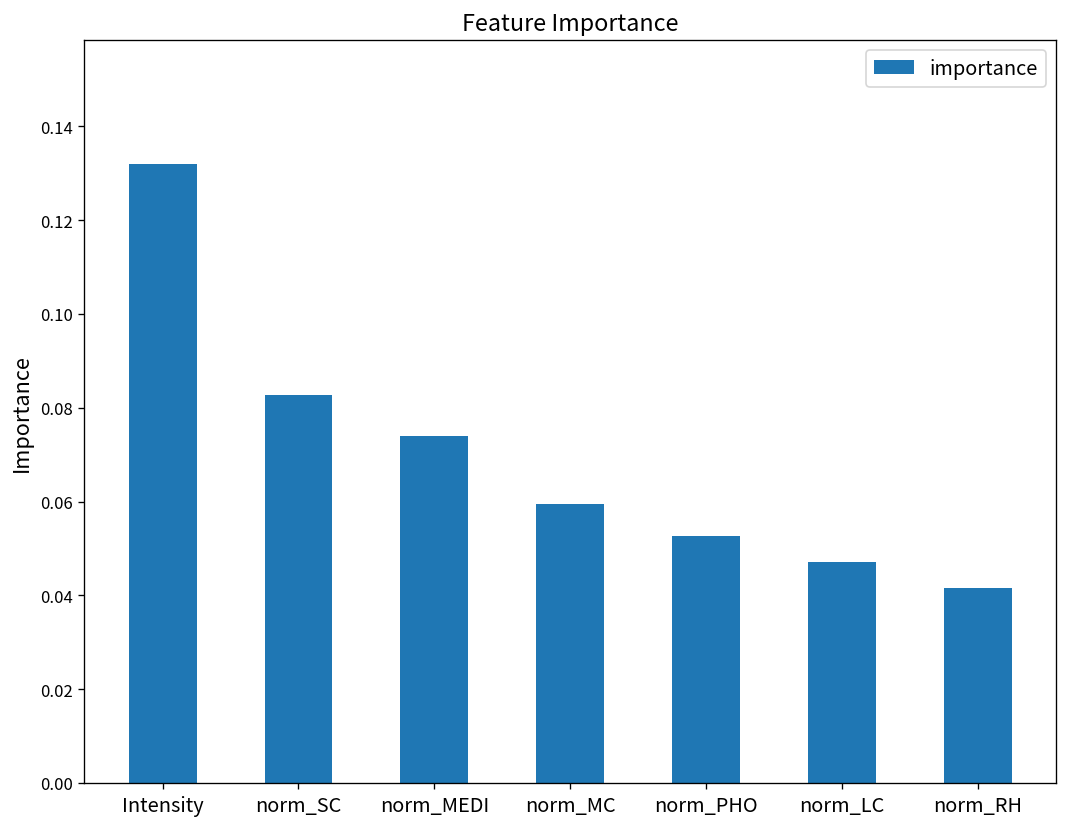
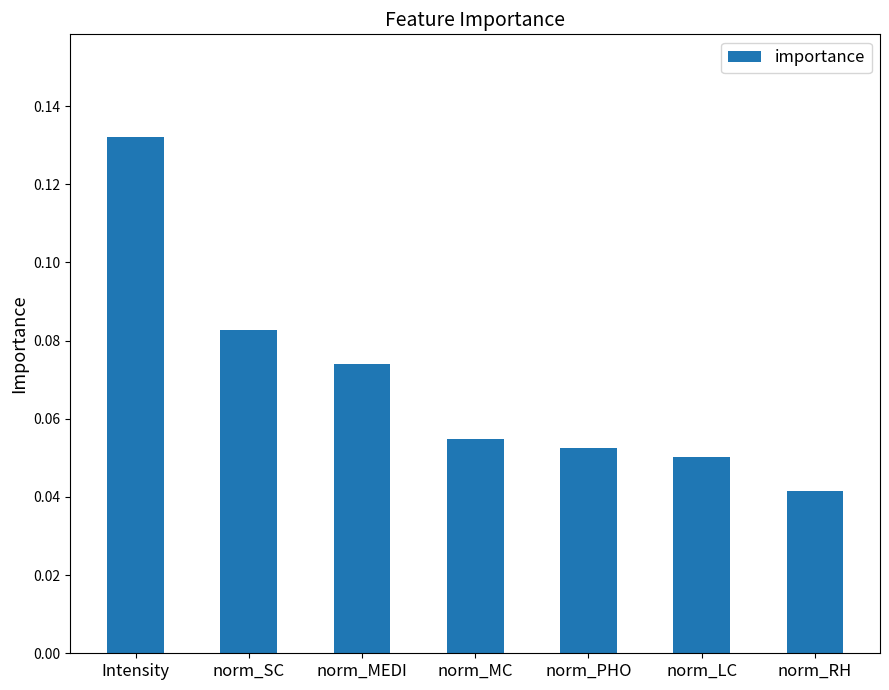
  {
    "Intensity": 0.132,
    "norm_SC": 0.083,
    "norm_MEDI": 0.074,
-   "norm_MC": 0.059,
+   "norm_MC": 0.055,
    "norm_PHO": 0.053,
-   "norm_LC": 0.047,
+   "norm_LC": 0.050,
    "norm_RH": 0.042
  }
